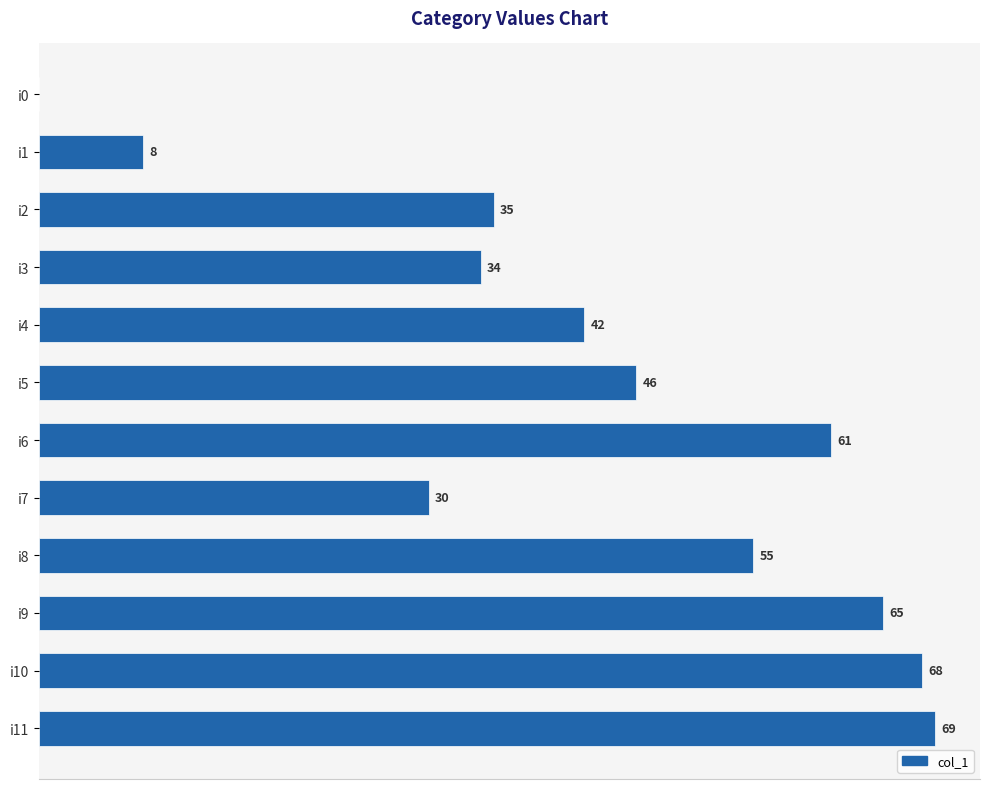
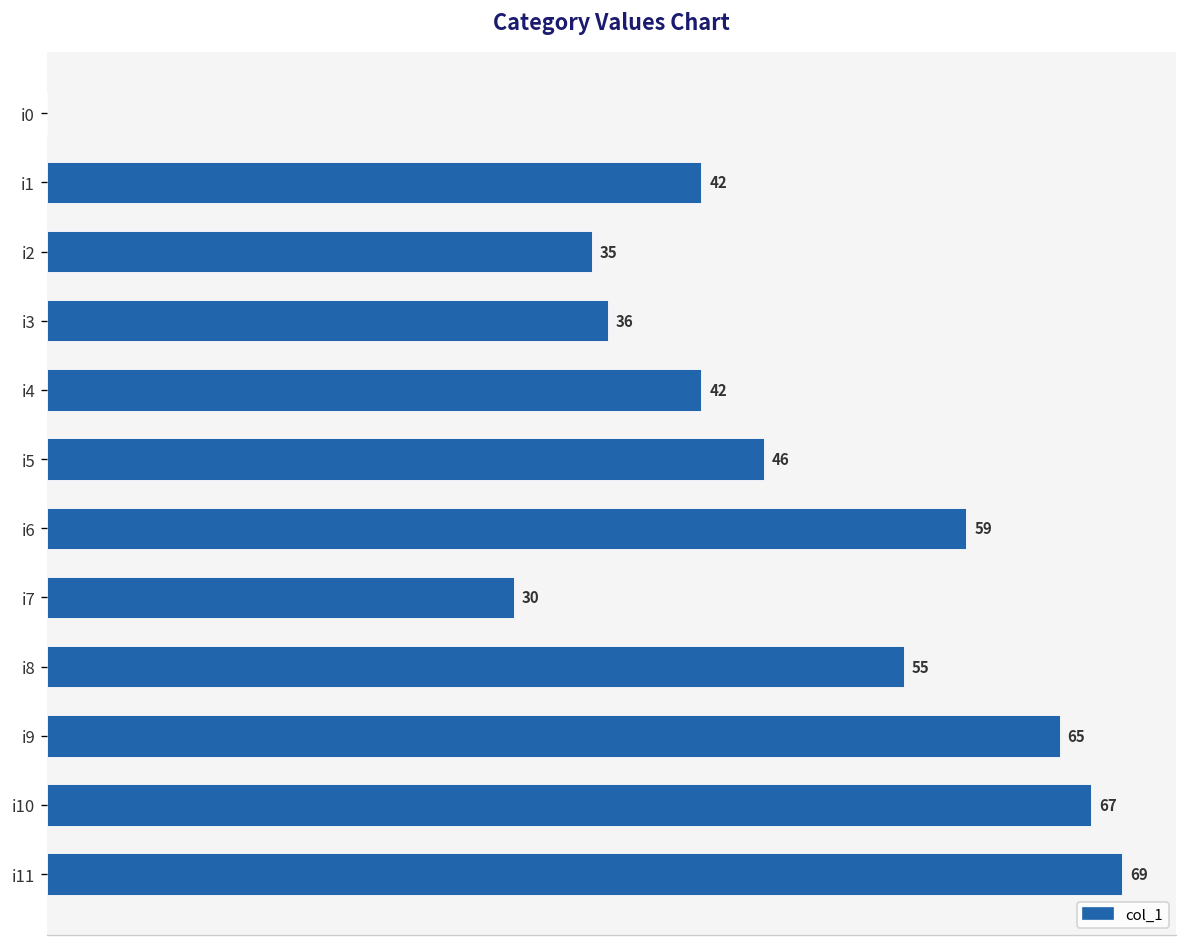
  {
-   "i1": 8,
+   "i1": 42,
    "i2": 35,
-   "i3": 34,
+   "i3": 36,
    "i4": 42,
    "i5": 46,
-   "i6": 61,
+   "i6": 59,
    "i7": 30,
    "i8": 55,
    "i9": 65,
-   "i10": 68,
+   "i10": 67,
    "i11": 69
  }
